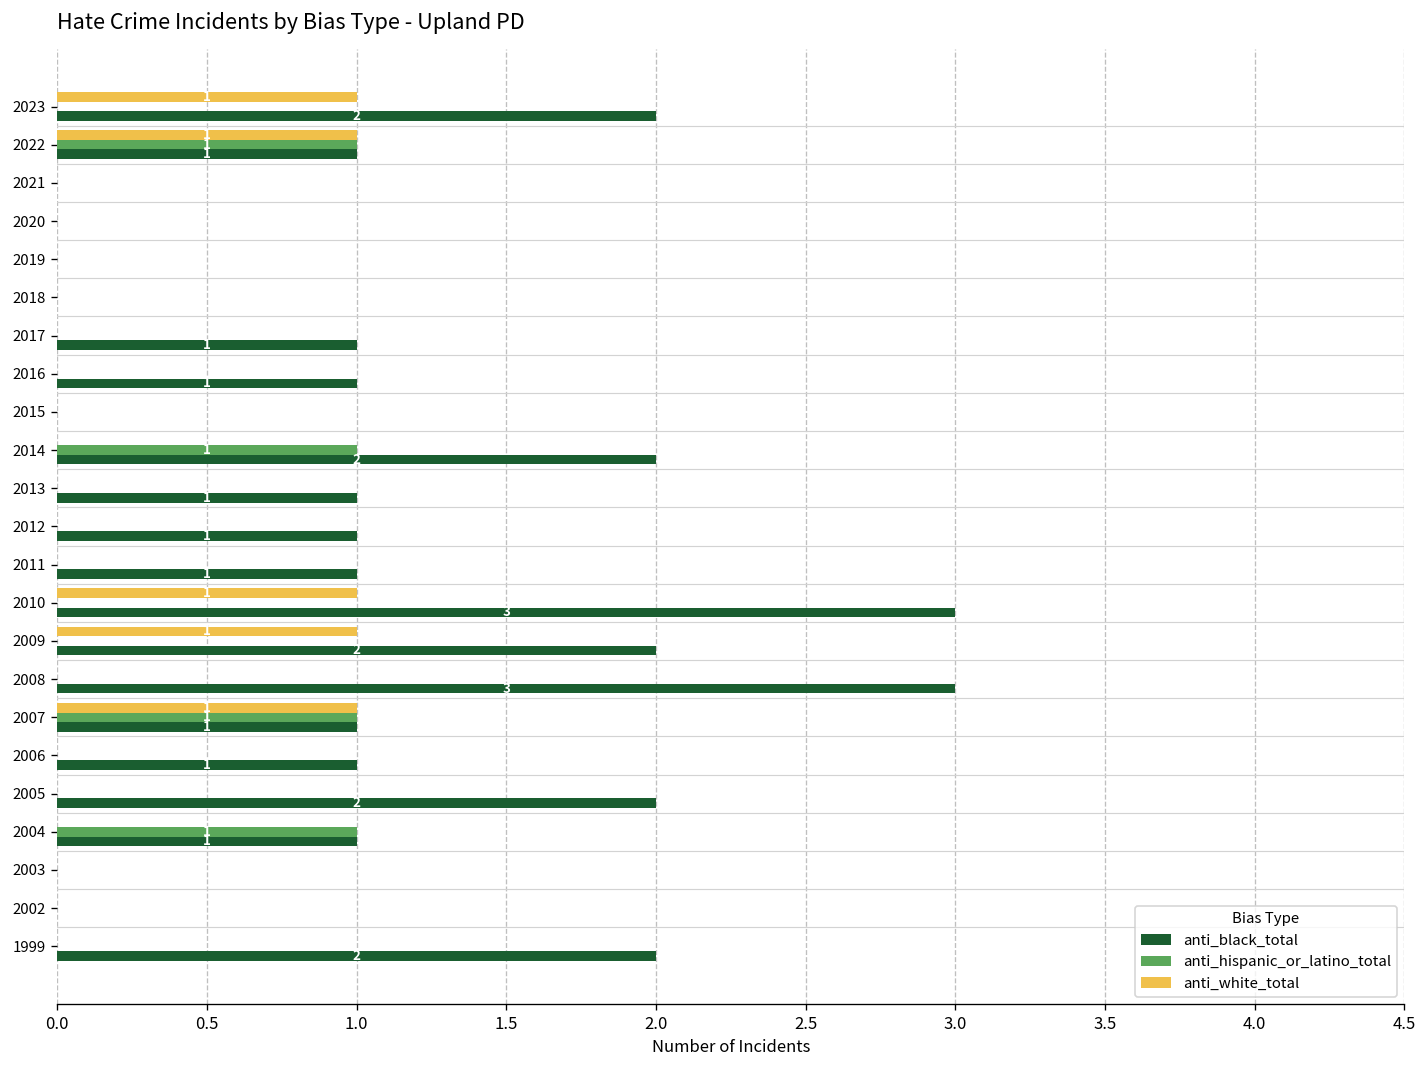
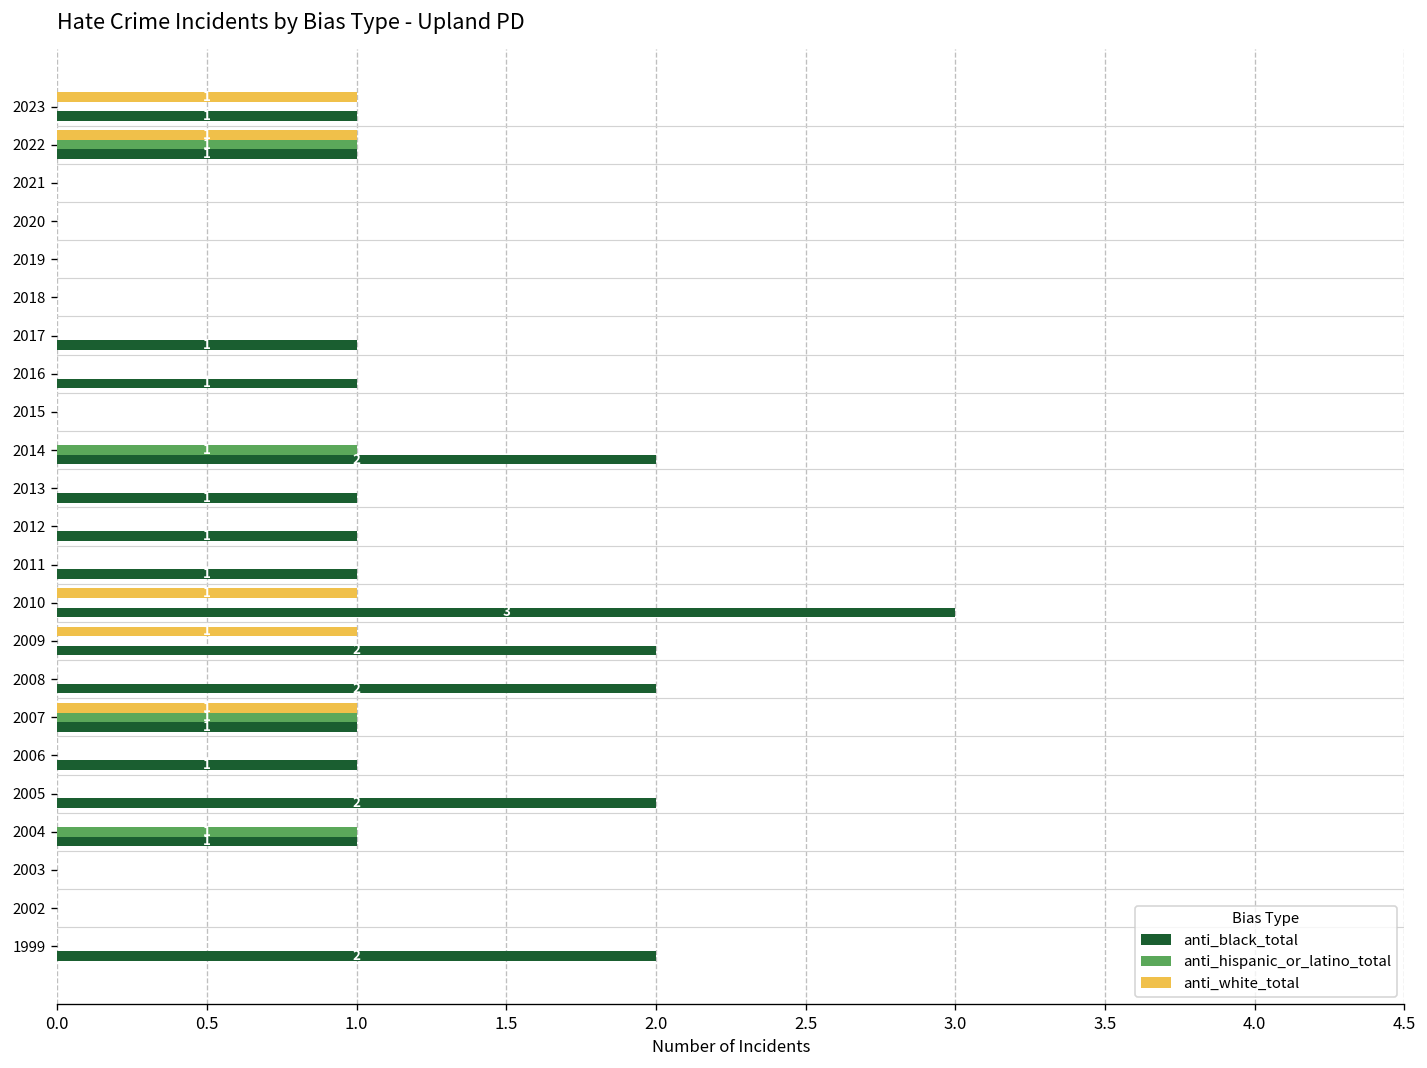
  {
    "anti_black_total": {
-     "2023": 2,
+     "2023": 1,
      "2017": 1,
      "2016": 1,
      "2014": 2,
      "2013": 1,
      "2012": 1,
      "2011": 1,
      "2010": 3,
      "2009": 2,
-     "2008": 3,
+     "2008": 2,
      "2005": 2,
      "1999": 2
    },
    "anti_hispanic_or_latino_total": {
      "2014": 1
    },
    "anti_white_total": {
      "2023": 1,
      "2010": 1
    }
  }
